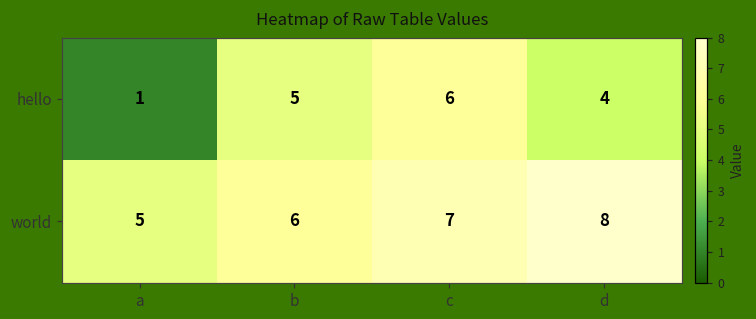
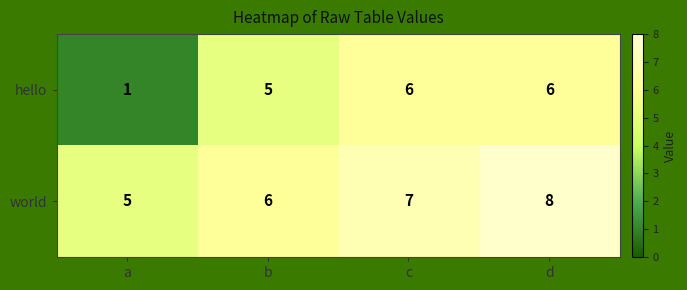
  {
    "hello": {
      "a": 1,
      "b": 5,
      "c": 6,
-     "d": 4
+     "d": 6
    },
    "world": {
      "a": 5,
      "b": 6,
      "c": 7,
      "d": 8
    }
  }
